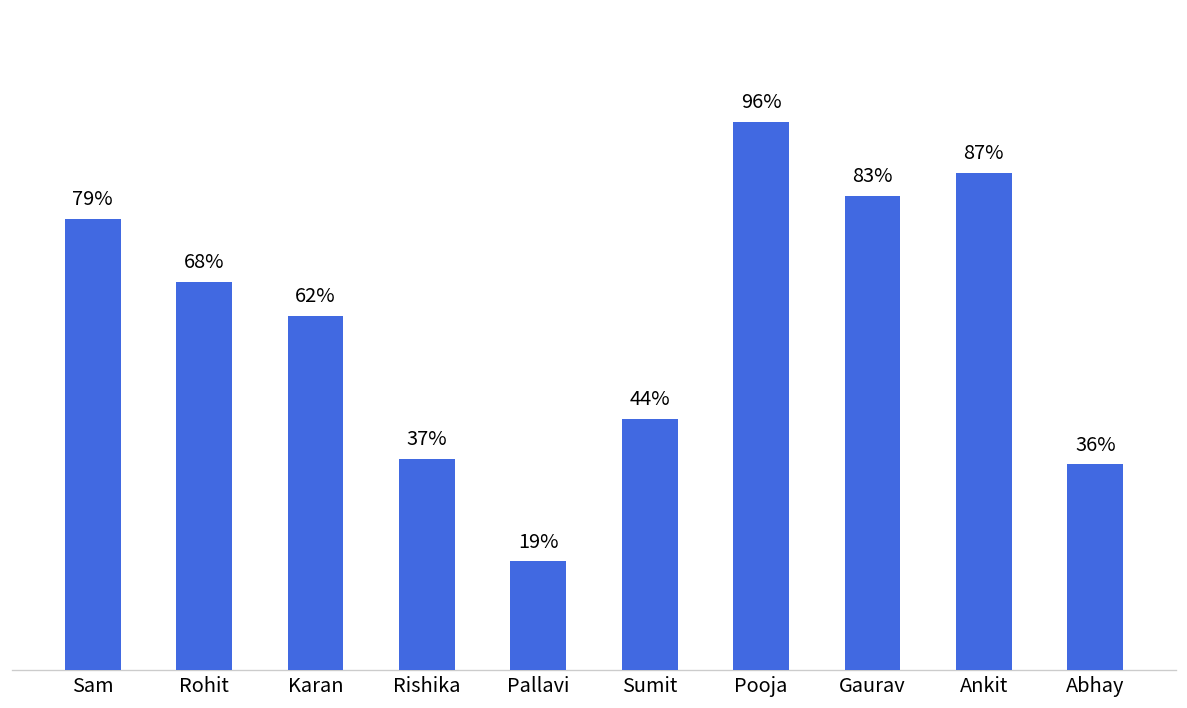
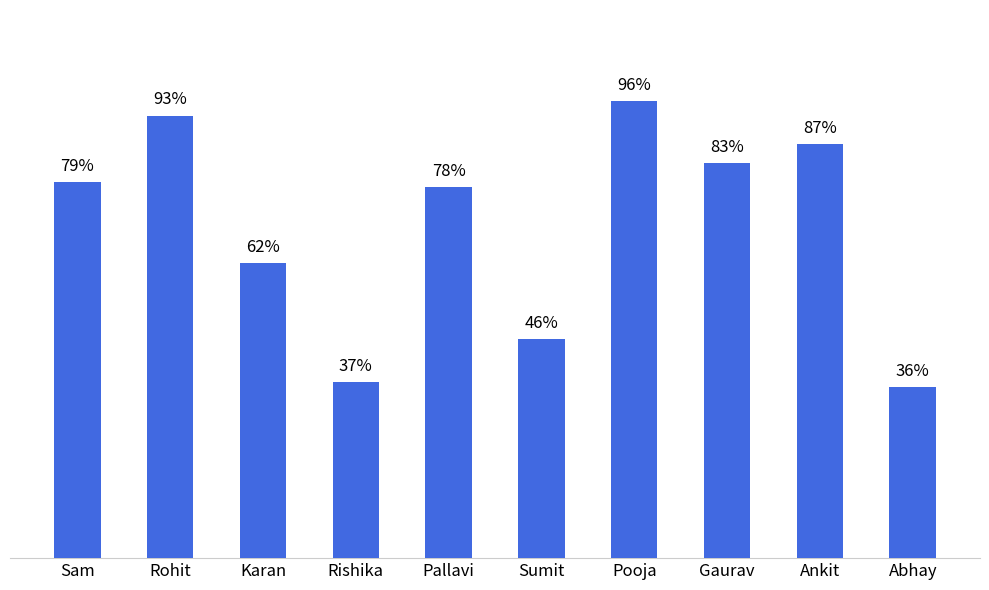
  {
    "Sam": "79%",
-   "Rohit": "68%",
+   "Rohit": "93%",
    "Karan": "62%",
    "Rishika": "37%",
-   "Pallavi": "19%",
-   "Sumit": "44%",
+   "Pallavi": "78%",
+   "Sumit": "46%",
    "Pooja": "96%",
    "Gaurav": "83%",
    "Ankit": "87%",
    "Abhay": "36%"
  }
